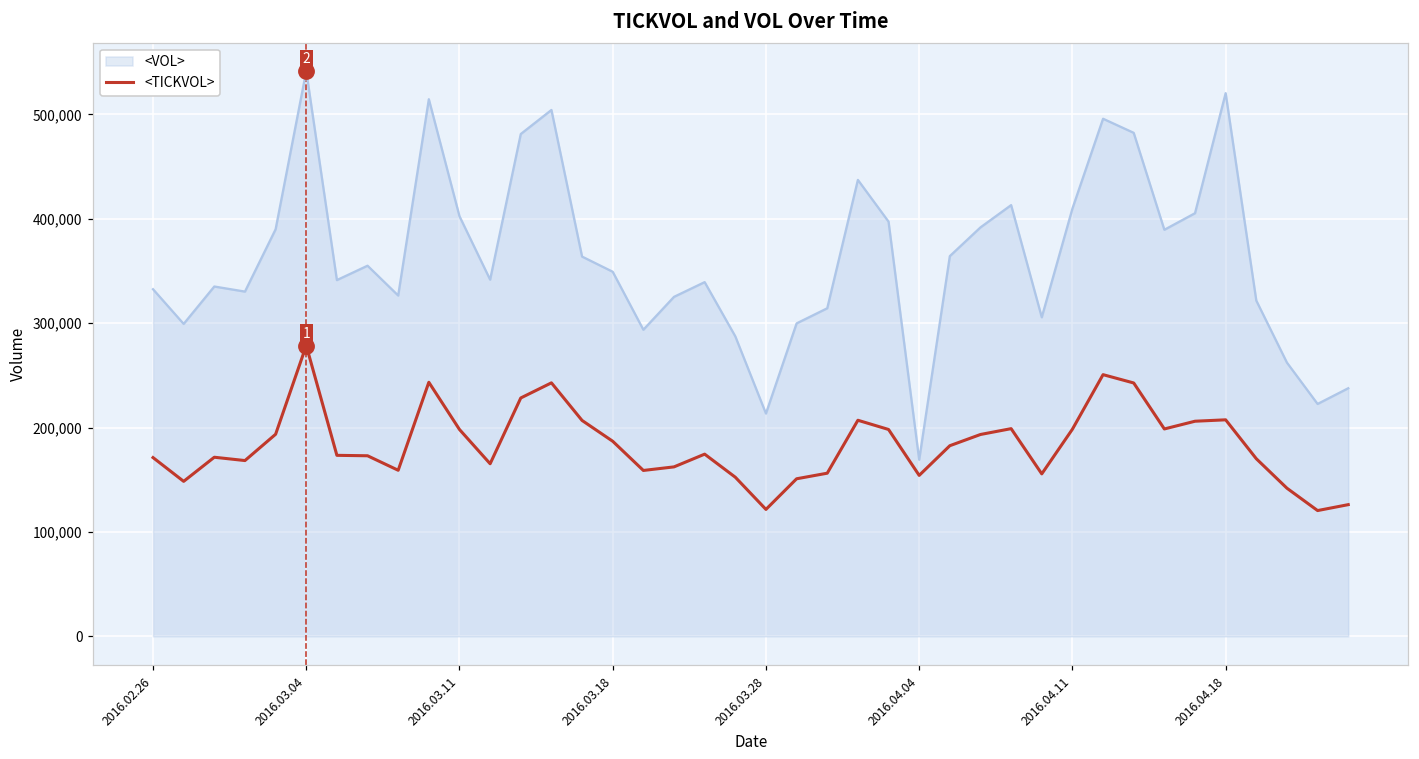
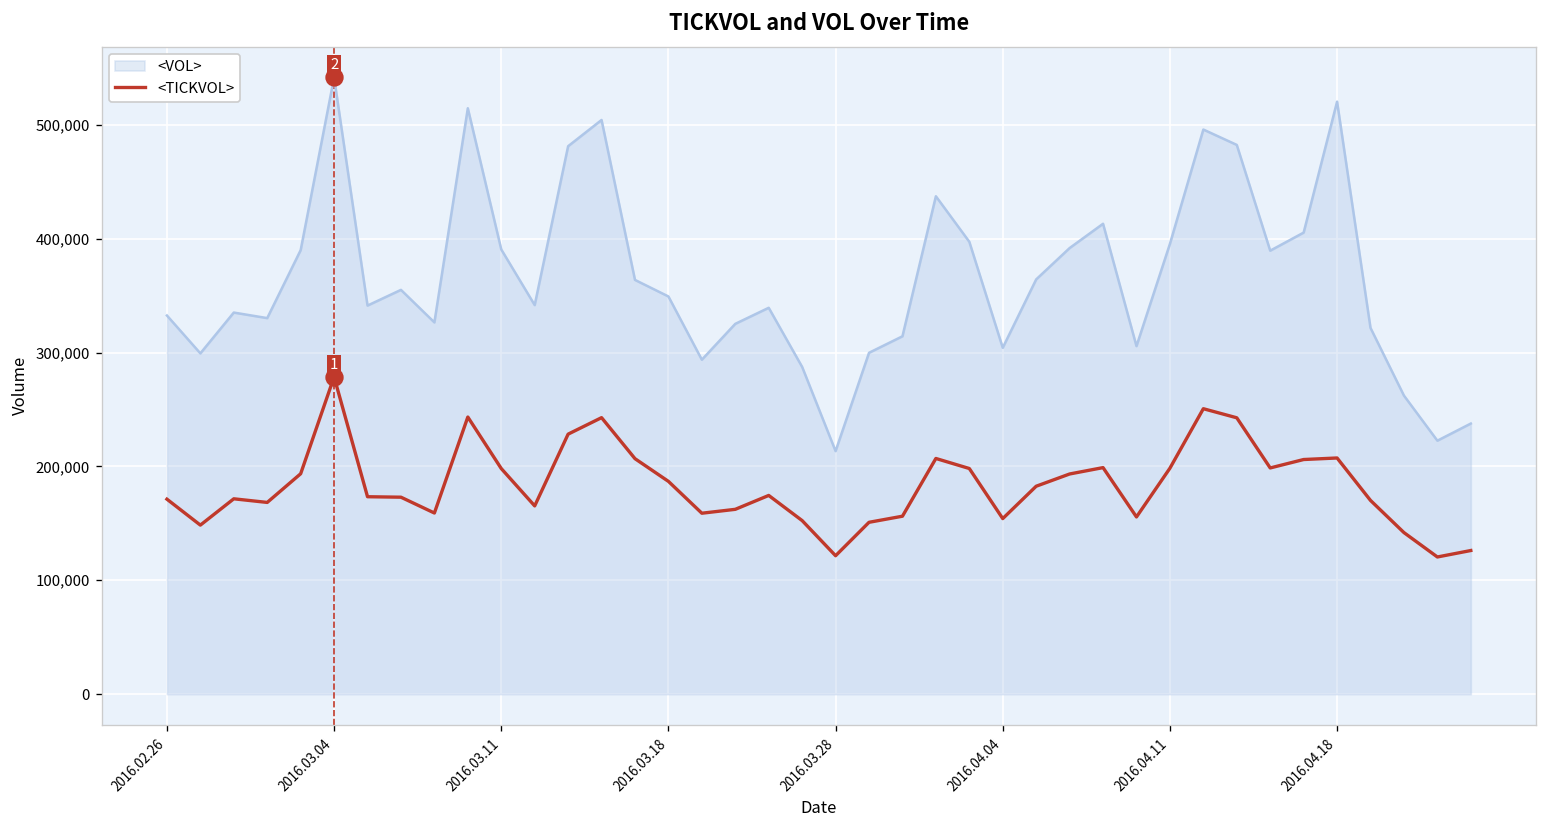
  {
    "<VOL>": {
      "2016.02.26": "330,000",
-     "2016.03.11": "400,000",
+     "2016.03.11": "390,000",
      "2016.03.18": "350,000",
      "2016.03.28": "210,000",
-     "2016.04.04": "170,000",
-     "2016.04.11": "410,000",
+     "2016.04.04": "300,000",
+     "2016.04.11": "400,000",
      "2016.04.18": "520,000"
    }
  }
